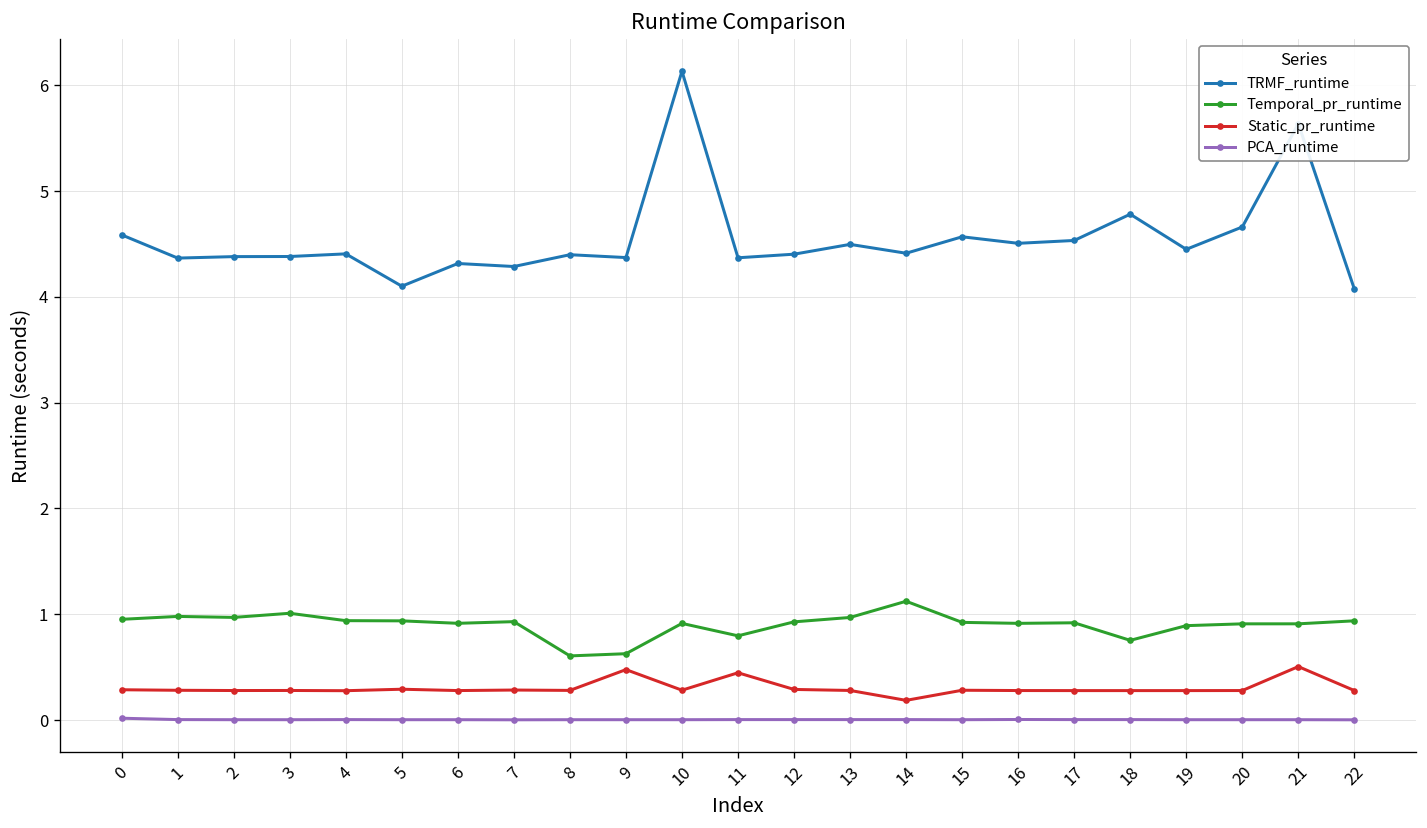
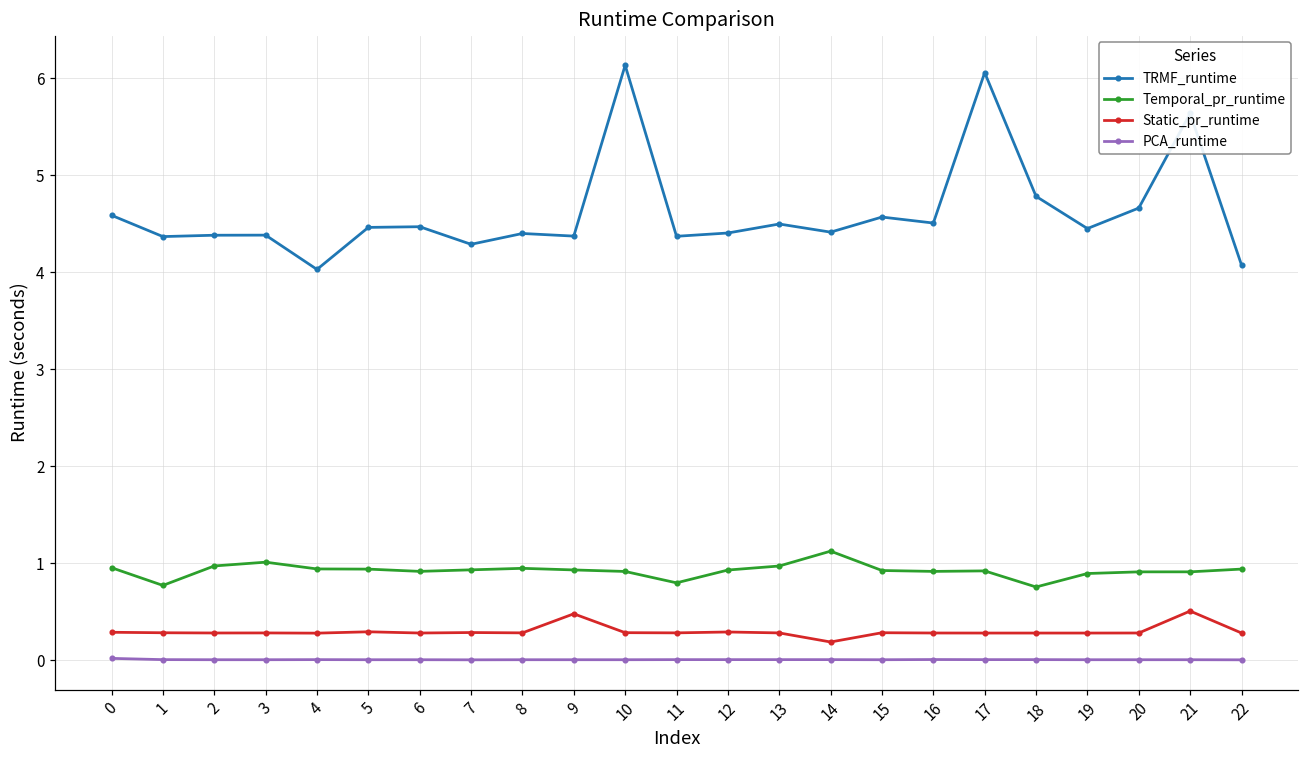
  {
    "TRMF_runtime": {
      "0": 4.6,
      "1": 4.4,
      "2": 4.4,
      "3": 4.4,
-     "4": 4.4,
-     "5": 4.1,
-     "6": 4.3,
+     "4": 4.0,
+     "5": 4.5,
+     "6": 4.5,
      "7": 4.3,
      "8": 4.4,
      "9": 4.4,
      "10": 6.1,
      "11": 4.4,
      "12": 4.4,
      "13": 4.5,
      "14": 4.4,
      "15": 4.6,
      "16": 4.5,
-     "17": 4.5,
+     "17": 6.1,
      "18": 4.8,
      "19": 4.4,
      "20": 4.7,
      "22": 4.1
    },
    "Temporal_pr_runtime": {
      "0": 1.0,
-     "1": 1.0,
+     "1": 0.8,
      "2": 1.0,
      "3": 1.0,
      "4": 0.9,
      "5": 0.9,
      "6": 0.9,
      "7": 0.9,
-     "8": 0.6,
-     "9": 0.6,
+     "8": 0.9,
+     "9": 0.9,
      "10": 0.9,
      "11": 0.8,
      "12": 0.9,
      "13": 1.0,
      "14": 1.1,
      "15": 0.9,
      "16": 0.9,
      "17": 0.9,
      "18": 0.8,
      "19": 0.9,
      "20": 0.9,
      "21": 0.9,
      "22": 0.9
    },
    "Static_pr_runtime": {
      "0": 0.3,
      "1": 0.3,
      "2": 0.3,
      "3": 0.3,
      "4": 0.3,
      "5": 0.3,
      "6": 0.3,
      "7": 0.3,
      "8": 0.3,
      "9": 0.5,
      "10": 0.3,
-     "11": 0.4,
+     "11": 0.3,
      "12": 0.3,
      "13": 0.3,
      "14": 0.2,
      "15": 0.3,
      "16": 0.3,
      "17": 0.3,
      "18": 0.3,
      "19": 0.3,
      "20": 0.3,
      "21": 0.5,
      "22": 0.3
    },
    "PCA_runtime": {
      "0": 0.0,
      "1": 0.0,
      "2": 0.0,
      "3": 0.0,
      "4": 0.0,
      "5": 0.0,
      "6": 0.0,
      "7": 0.0,
      "8": 0.0,
      "9": 0.0,
      "10": 0.0,
      "11": 0.0,
      "12": 0.0,
      "13": 0.0,
      "14": 0.0,
      "15": 0.0,
      "16": 0.0,
      "17": 0.0,
      "18": 0.0,
      "19": 0.0,
      "20": 0.0,
      "21": 0.0,
      "22": 0.0
    }
  }
